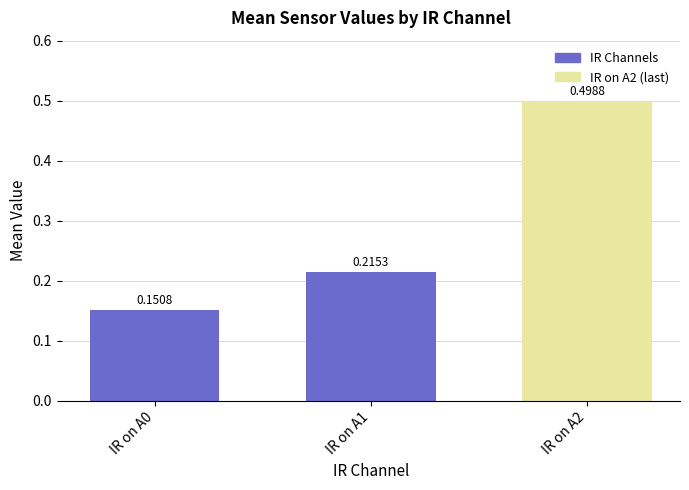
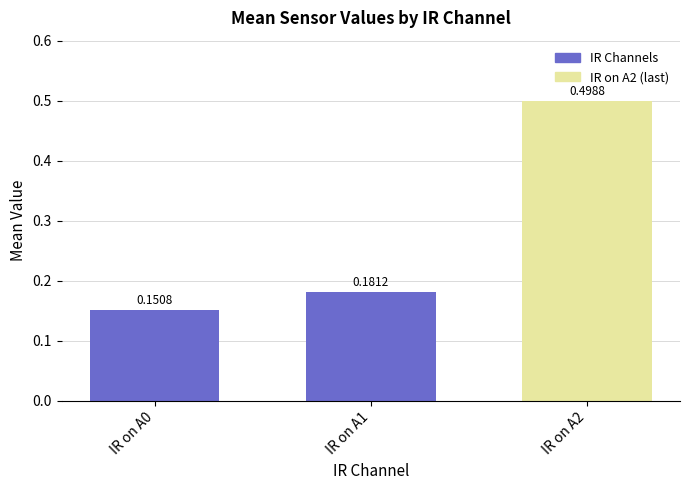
  {
    "IR on A0": 0.1508,
-   "IR on A1": 0.2153,
+   "IR on A1": 0.1812,
    "IR on A2": 0.4988
  }
